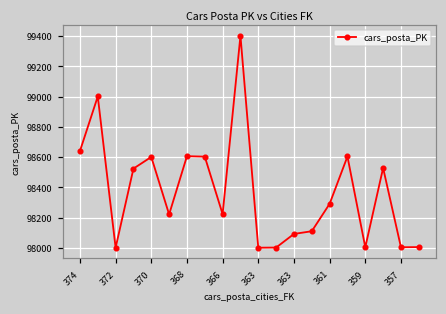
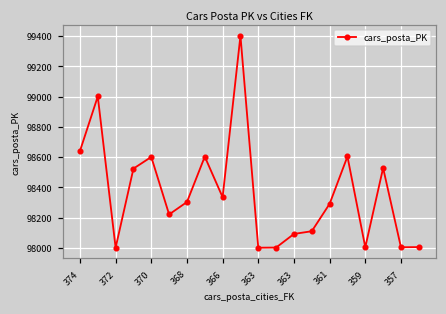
  {
    "374": 98640,
    "372": 98000,
    "370": 98600,
-   "368": 98610,
-   "366": 98220,
+   "368": 98300,
+   "366": 98340,
    "361": 98290,
    "359": 98000,
    "357": 98000
  }
